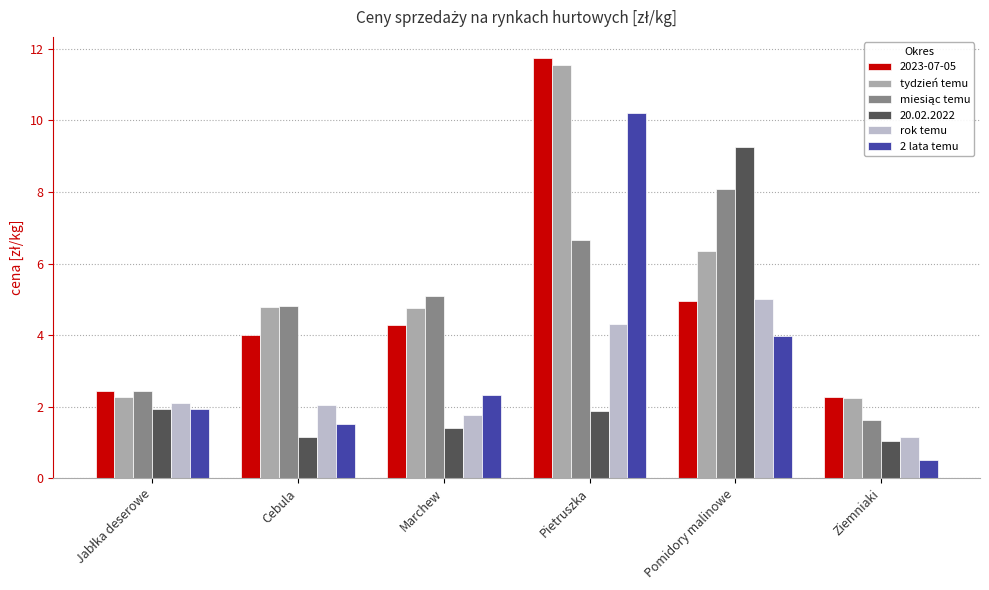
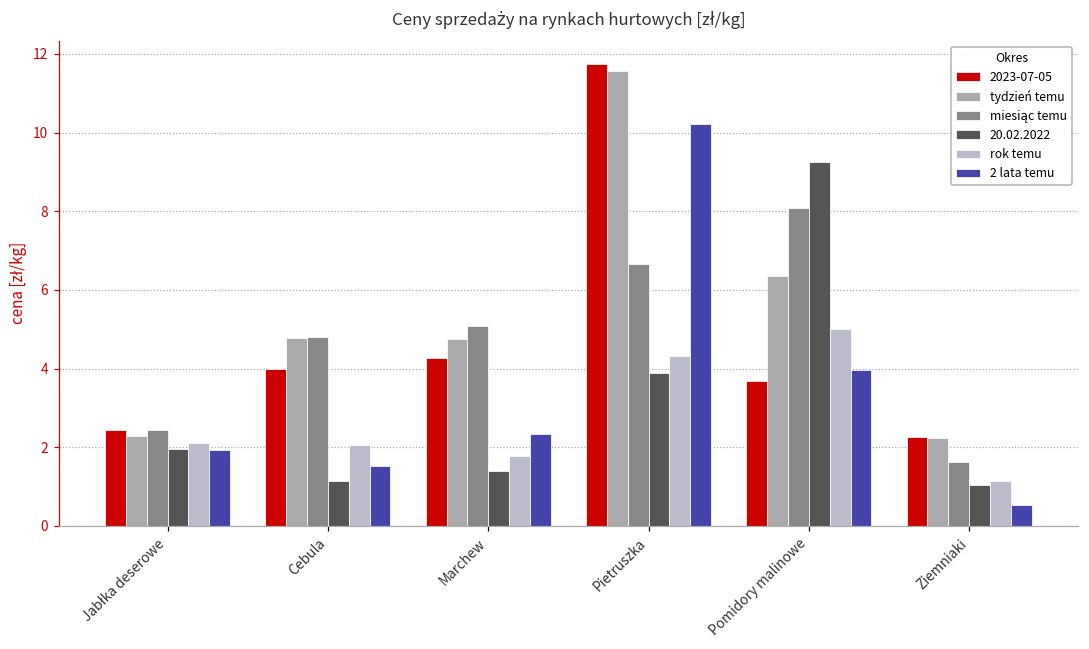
  {
    "2023-07-05": {
      "Jabłka deserowe": 2.4,
      "Cebula": 4.0,
      "Marchew": 4.3,
      "Pietruszka": 11.8,
-     "Pomidory malinowe": 4.9,
+     "Pomidory malinowe": 3.7,
      "Ziemniaki": 2.3
    },
    "20.02.2022": {
      "Jabłka deserowe": 1.9,
      "Cebula": 1.1,
      "Marchew": 1.4,
-     "Pietruszka": 1.9,
+     "Pietruszka": 3.9,
      "Pomidory malinowe": 9.3,
      "Ziemniaki": 1.0
    },
    "2 lata temu": {
      "Jabłka deserowe": 1.9,
      "Cebula": 1.5,
      "Marchew": 2.3,
      "Pietruszka": 10.2,
      "Pomidory malinowe": 4.0,
      "Ziemniaki": 0.5
    }
  }
